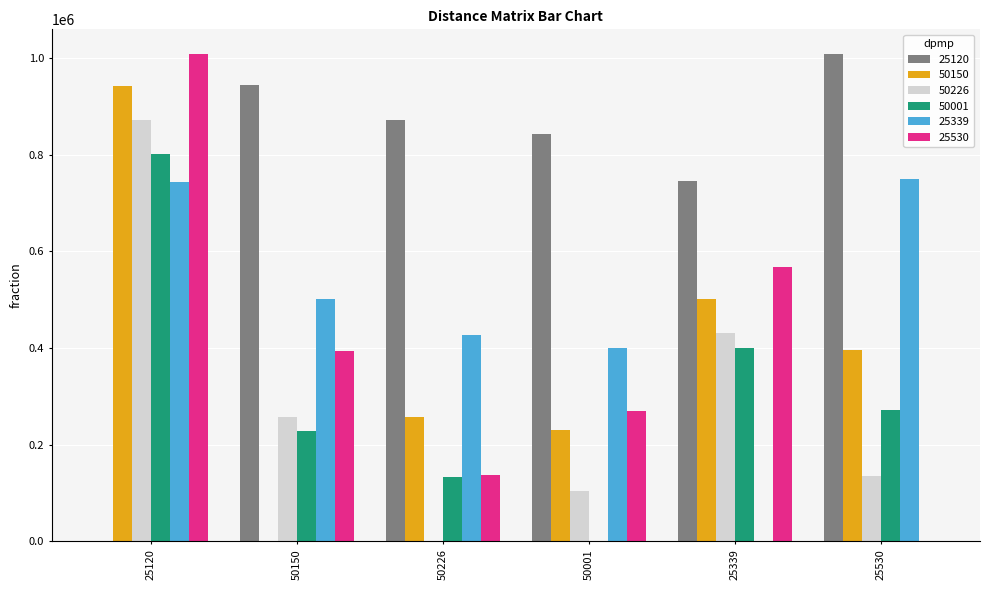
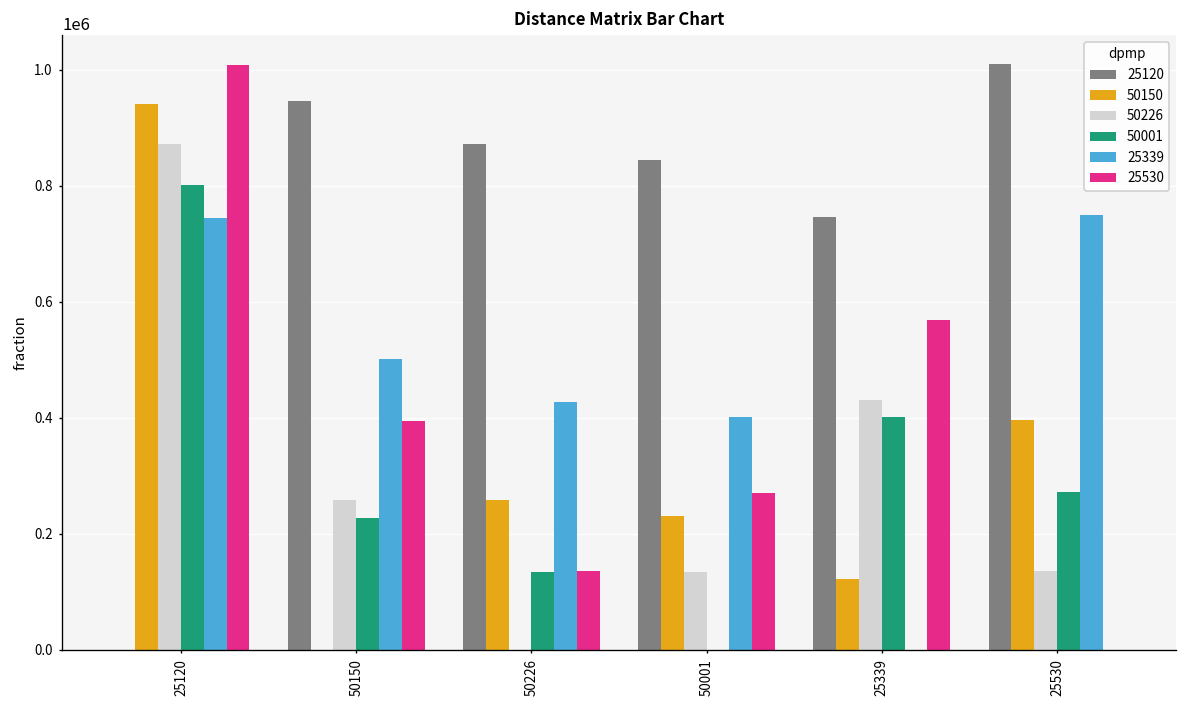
  {
    "25120": {
      "25120": 0,
      "50150": 950000,
      "50226": 870000,
      "50001": 840000,
      "25339": 750000,
      "25530": 1010000
    },
    "50150": {
      "25120": 940000,
      "50150": 0,
      "50226": 260000,
      "50001": 230000,
-     "25339": 500000,
+     "25339": 120000,
      "25530": 400000
    },
    "50226": {
      "25120": 870000,
      "50150": 260000,
      "50226": 0,
-     "50001": 100000,
+     "50001": 130000,
      "25339": 430000,
      "25530": 140000
    },
    "50001": {
      "25120": 800000,
      "50150": 230000,
      "50226": 130000,
      "50001": 0,
      "25339": 400000,
      "25530": 270000
    },
    "25339": {
      "25120": 740000,
      "50150": 500000,
      "50226": 430000,
      "50001": 400000,
      "25339": 0,
      "25530": 750000
    },
    "25530": {
      "25120": 1010000,
      "50150": 390000,
      "50226": 140000,
      "50001": 270000,
      "25339": 570000,
      "25530": 0
    }
  }
